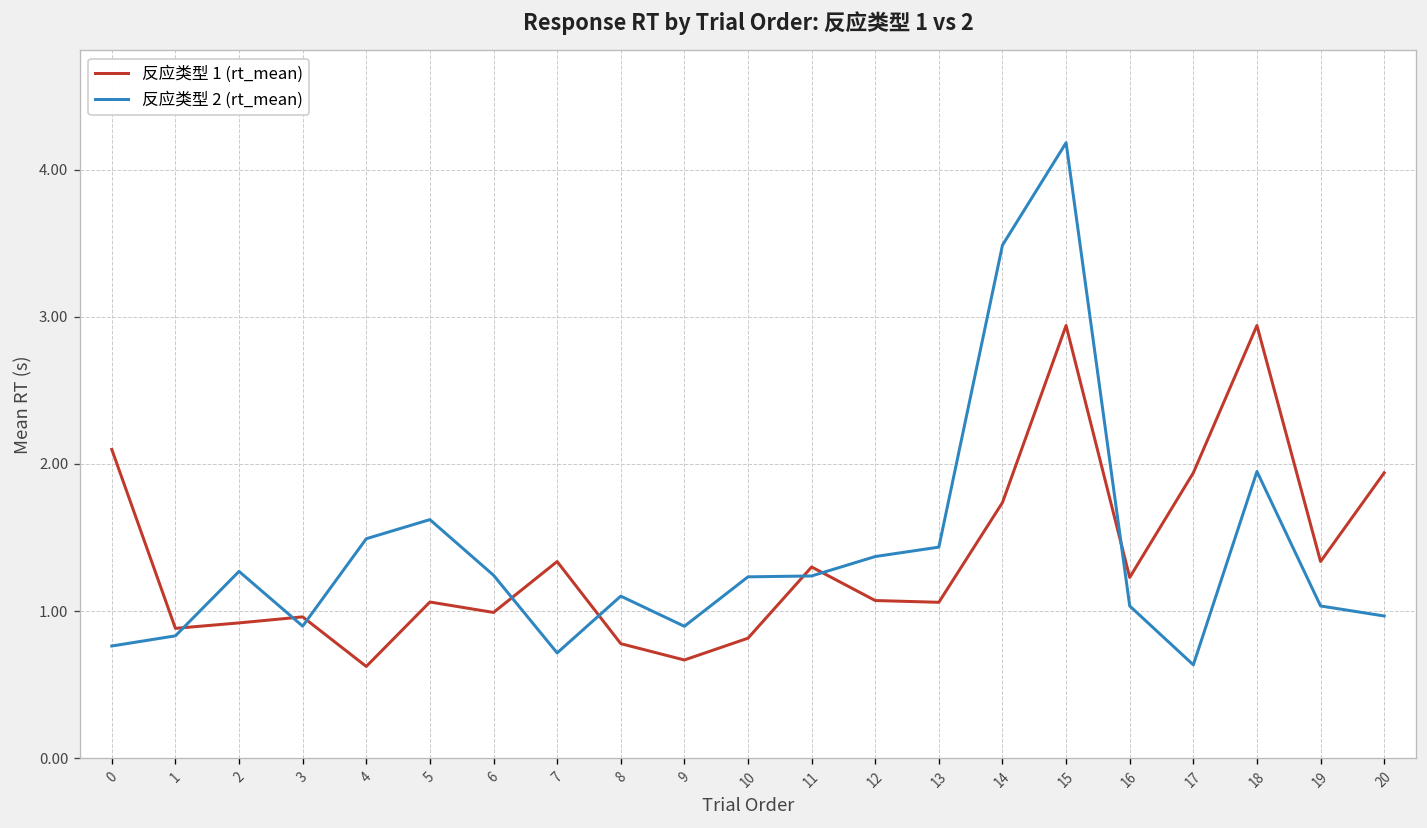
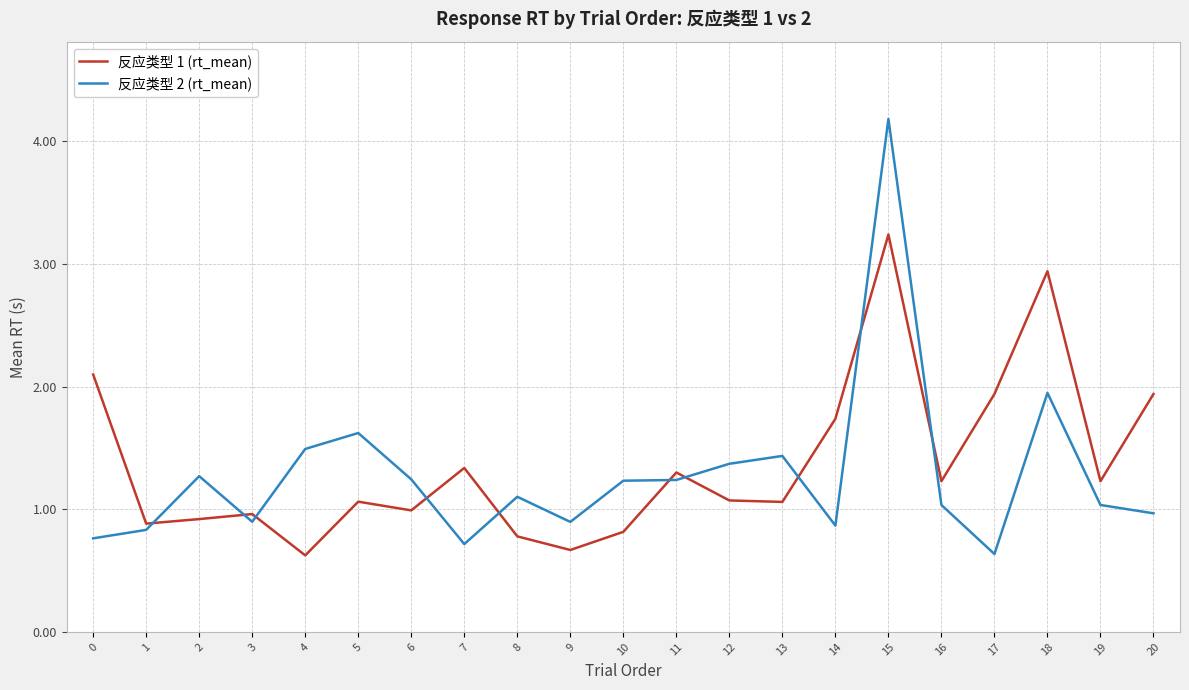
  {
    "反应类型 1 (rt_mean)": {
      "0": 2.10,
      "1": 0.88,
      "2": 0.92,
      "3": 0.96,
      "4": 0.62,
      "5": 1.06,
      "6": 0.99,
      "7": 1.34,
      "8": 0.78,
      "9": 0.67,
      "10": 0.82,
      "11": 1.30,
      "12": 1.07,
      "13": 1.06,
      "14": 1.74,
-     "15": 2.94,
+     "15": 3.24,
      "16": 1.23,
      "17": 1.94,
      "18": 2.94,
-     "19": 1.34,
+     "19": 1.23,
      "20": 1.94
    },
    "反应类型 2 (rt_mean)": {
      "0": 0.76,
      "1": 0.83,
      "2": 1.27,
      "3": 0.90,
      "4": 1.49,
      "5": 1.62,
      "6": 1.24,
      "7": 0.72,
      "8": 1.10,
      "9": 0.90,
      "10": 1.23,
      "11": 1.24,
      "12": 1.37,
      "13": 1.44,
-     "14": 3.49,
+     "14": 0.87,
      "15": 4.18,
      "16": 1.04,
      "17": 0.64,
      "18": 1.95,
      "19": 1.04,
      "20": 0.97
    }
  }
